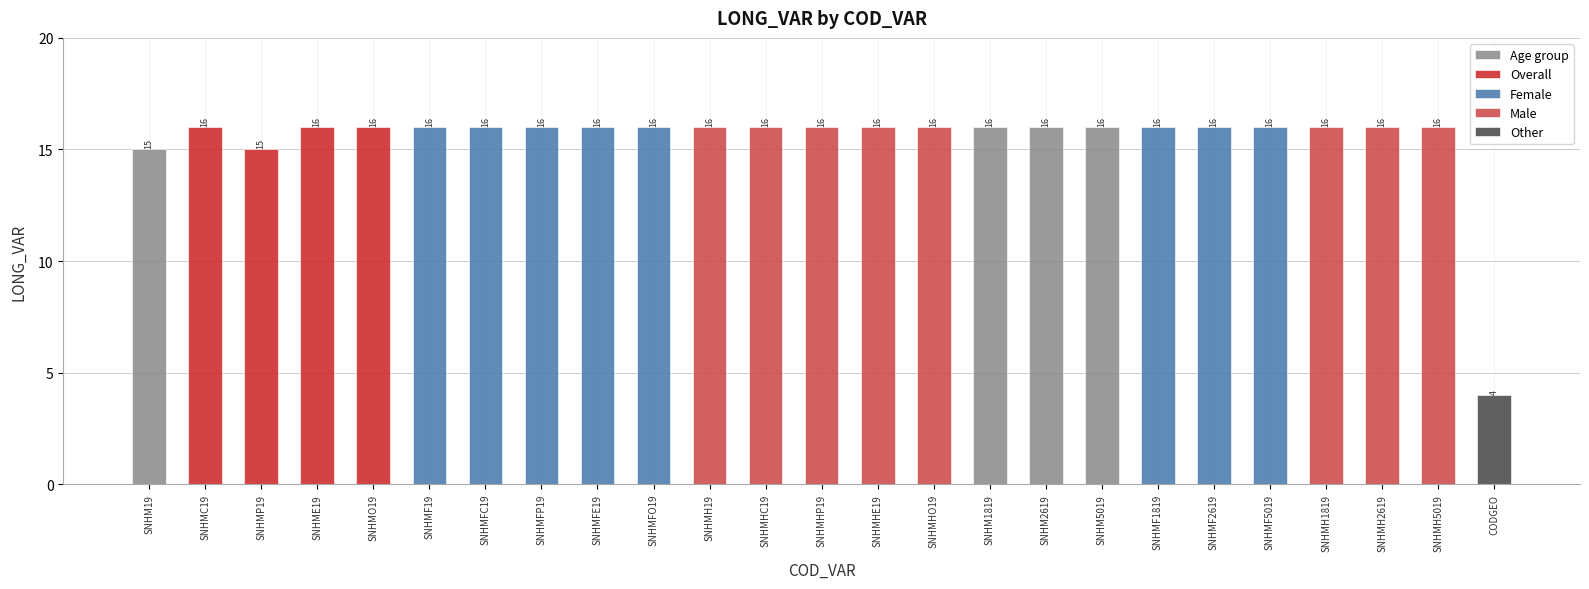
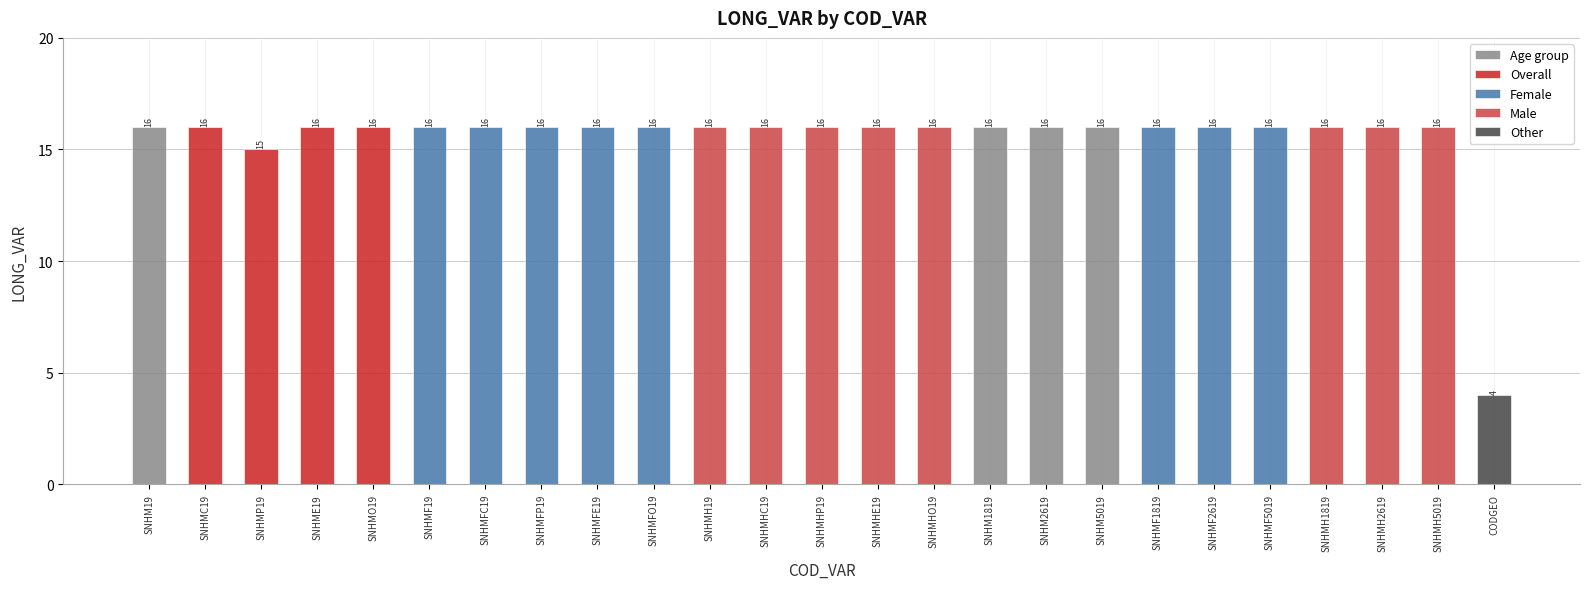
  {
-   "SNHM19": 15,
+   "SNHM19": 16,
    "SNHMC19": 16,
    "SNHMP19": 15,
    "SNHME19": 16,
    "SNHMO19": 16,
    "SNHMF19": 16,
    "SNHMFC19": 16,
    "SNHMFP19": 16,
    "SNHMFE19": 16,
    "SNHMFO19": 16,
    "SNHMH19": 16,
    "SNHMHC19": 16,
    "SNHMHP19": 16,
    "SNHMHE19": 16,
    "SNHMHO19": 16,
    "SNHM1819": 16,
    "SNHM2619": 16,
    "SNHM5019": 16,
    "SNHMF1819": 16,
    "SNHMF2619": 16,
    "SNHMF5019": 16,
    "SNHMH1819": 16,
    "SNHMH2619": 16,
    "SNHMH5019": 16,
    "CODGEO": 4
  }
